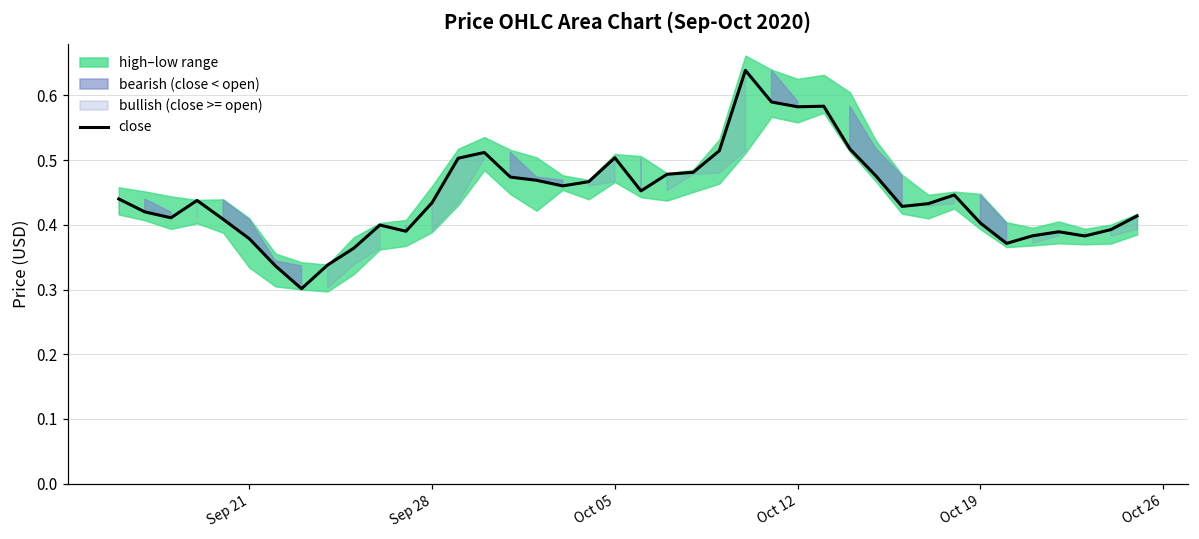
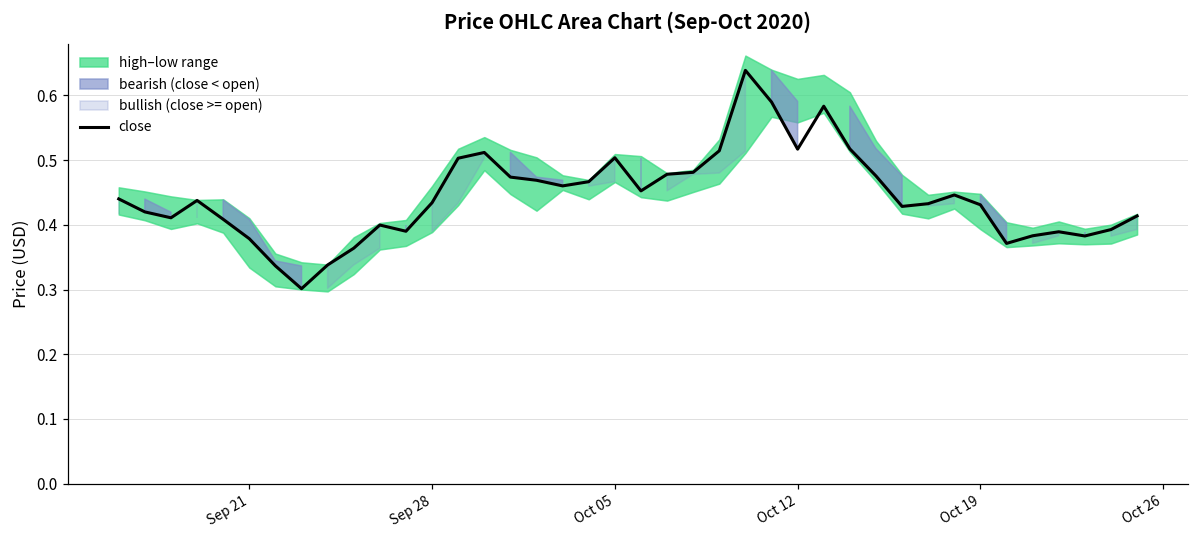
  {
    "close": {
      "Sep 21": 0.38,
      "Sep 28": 0.43,
      "Oct 05": 0.50,
-     "Oct 12": 0.58,
-     "Oct 19": 0.40
+     "Oct 12": 0.52,
+     "Oct 19": 0.43
    }
  }
